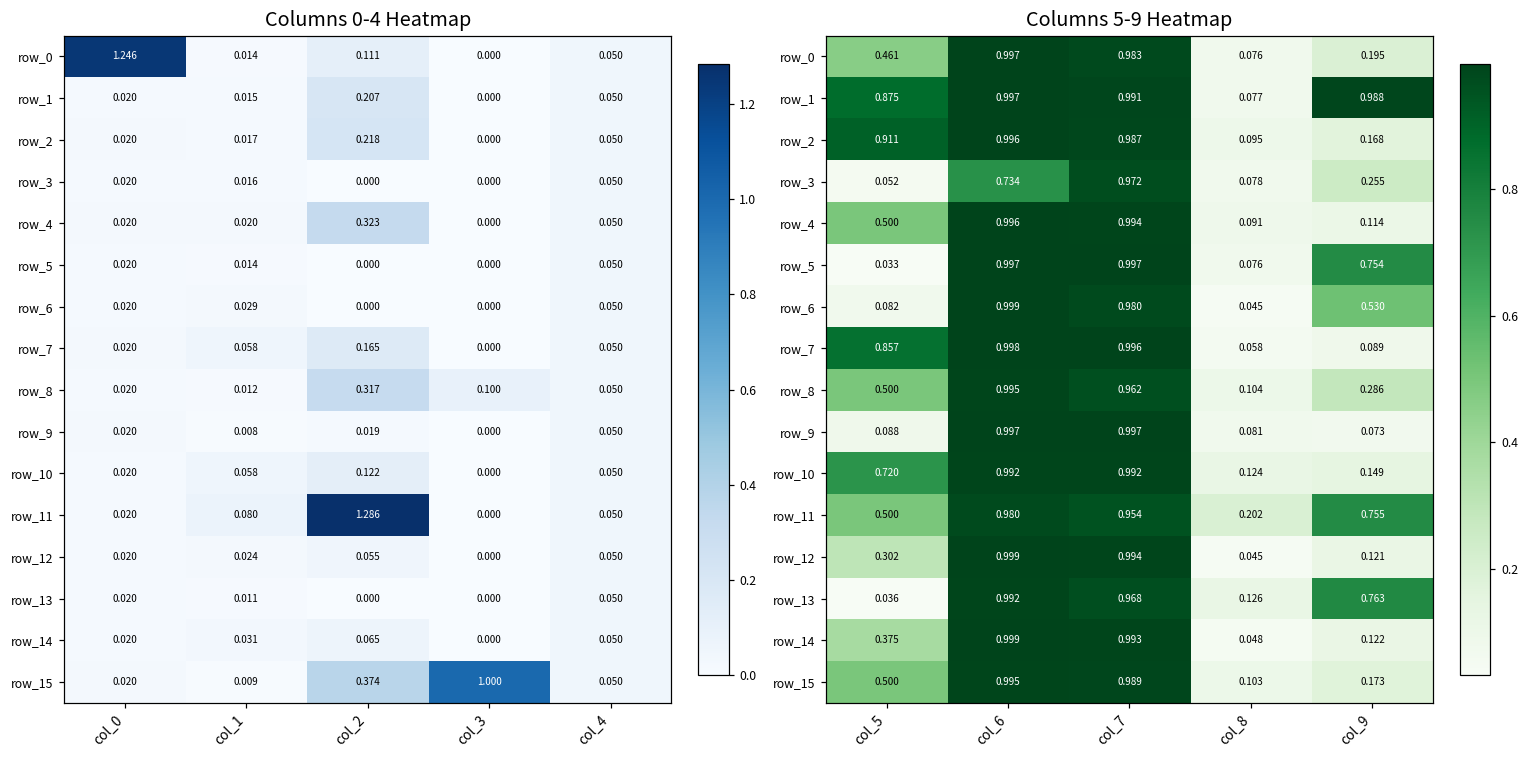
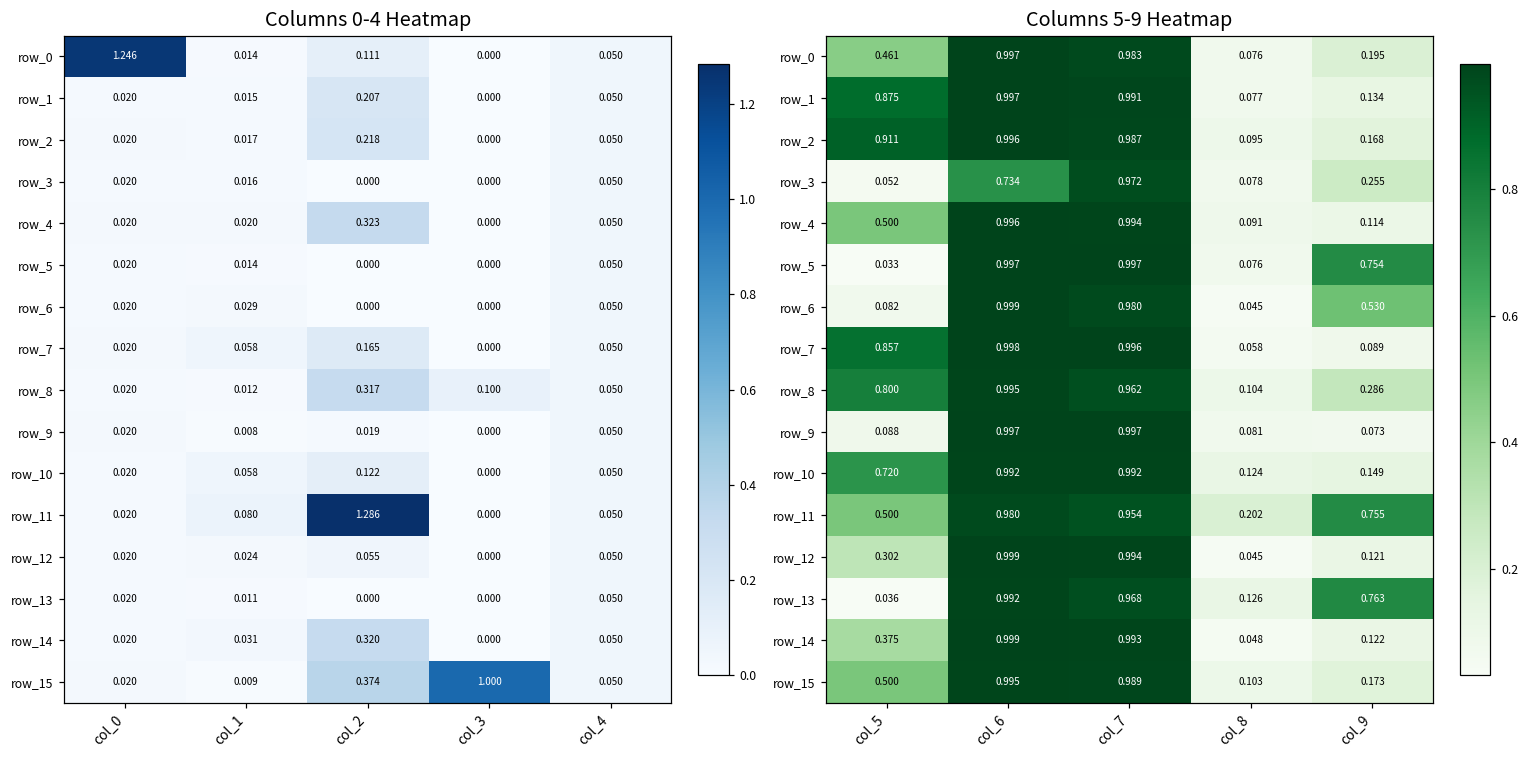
  {
    "Columns 0-4 Heatmap": {
      "row_0": {
        "col_0": 1.246,
        "col_1": 0.014,
        "col_2": 0.111,
        "col_3": 0.000,
        "col_4": 0.050
      },
      "row_1": {
        "col_0": 0.020,
        "col_1": 0.015,
        "col_2": 0.207,
        "col_3": 0.000,
        "col_4": 0.050
      },
      "row_2": {
        "col_0": 0.020,
        "col_1": 0.017,
        "col_2": 0.218,
        "col_3": 0.000,
        "col_4": 0.050
      },
      "row_3": {
        "col_0": 0.020,
        "col_1": 0.016,
        "col_2": 0.000,
        "col_3": 0.000,
        "col_4": 0.050
      },
      "row_4": {
        "col_0": 0.020,
        "col_1": 0.020,
        "col_2": 0.323,
        "col_3": 0.000,
        "col_4": 0.050
      },
      "row_5": {
        "col_0": 0.020,
        "col_1": 0.014,
        "col_2": 0.000,
        "col_3": 0.000,
        "col_4": 0.050
      },
      "row_6": {
        "col_0": 0.020,
        "col_1": 0.029,
        "col_2": 0.000,
        "col_3": 0.000,
        "col_4": 0.050
      },
      "row_7": {
        "col_0": 0.020,
        "col_1": 0.058,
        "col_2": 0.165,
        "col_3": 0.000,
        "col_4": 0.050
      },
      "row_8": {
        "col_0": 0.020,
        "col_1": 0.012,
        "col_2": 0.317,
        "col_3": 0.100,
        "col_4": 0.050
      },
      "row_9": {
        "col_0": 0.020,
        "col_1": 0.008,
        "col_2": 0.019,
        "col_3": 0.000,
        "col_4": 0.050
      },
      "row_10": {
        "col_0": 0.020,
        "col_1": 0.058,
        "col_2": 0.122,
        "col_3": 0.000,
        "col_4": 0.050
      },
      "row_11": {
        "col_0": 0.020,
        "col_1": 0.080,
        "col_2": 1.286,
        "col_3": 0.000,
        "col_4": 0.050
      },
      "row_12": {
        "col_0": 0.020,
        "col_1": 0.024,
        "col_2": 0.055,
        "col_3": 0.000,
        "col_4": 0.050
      },
      "row_13": {
        "col_0": 0.020,
        "col_1": 0.011,
        "col_2": 0.000,
        "col_3": 0.000,
        "col_4": 0.050
      },
      "row_14": {
        "col_0": 0.020,
        "col_1": 0.031,
-       "col_2": 0.065,
+       "col_2": 0.320,
        "col_3": 0.000,
        "col_4": 0.050
      },
      "row_15": {
        "col_0": 0.020,
        "col_1": 0.009,
        "col_2": 0.374,
        "col_3": 1.000,
        "col_4": 0.050
      }
    },
    "Columns 5-9 Heatmap": {
      "row_0": {
        "col_5": 0.461,
        "col_6": 0.997,
        "col_7": 0.983,
        "col_8": 0.076,
        "col_9": 0.195
      },
      "row_1": {
        "col_5": 0.875,
        "col_6": 0.997,
        "col_7": 0.991,
        "col_8": 0.077,
-       "col_9": 0.988
+       "col_9": 0.134
      },
      "row_2": {
        "col_5": 0.911,
        "col_6": 0.996,
        "col_7": 0.987,
        "col_8": 0.095,
        "col_9": 0.168
      },
      "row_3": {
        "col_5": 0.052,
        "col_6": 0.734,
        "col_7": 0.972,
        "col_8": 0.078,
        "col_9": 0.255
      },
      "row_4": {
        "col_5": 0.500,
        "col_6": 0.996,
        "col_7": 0.994,
        "col_8": 0.091,
        "col_9": 0.114
      },
      "row_5": {
        "col_5": 0.033,
        "col_6": 0.997,
        "col_7": 0.997,
        "col_8": 0.076,
        "col_9": 0.754
      },
      "row_6": {
        "col_5": 0.082,
        "col_6": 0.999,
        "col_7": 0.980,
        "col_8": 0.045,
        "col_9": 0.530
      },
      "row_7": {
        "col_5": 0.857,
        "col_6": 0.998,
        "col_7": 0.996,
        "col_8": 0.058,
        "col_9": 0.089
      },
      "row_8": {
-       "col_5": 0.500,
+       "col_5": 0.800,
        "col_6": 0.995,
        "col_7": 0.962,
        "col_8": 0.104,
        "col_9": 0.286
      },
      "row_9": {
        "col_5": 0.088,
        "col_6": 0.997,
        "col_7": 0.997,
        "col_8": 0.081,
        "col_9": 0.073
      },
      "row_10": {
        "col_5": 0.720,
        "col_6": 0.992,
        "col_7": 0.992,
        "col_8": 0.124,
        "col_9": 0.149
      },
      "row_11": {
        "col_5": 0.500,
        "col_6": 0.980,
        "col_7": 0.954,
        "col_8": 0.202,
        "col_9": 0.755
      },
      "row_12": {
        "col_5": 0.302,
        "col_6": 0.999,
        "col_7": 0.994,
        "col_8": 0.045,
        "col_9": 0.121
      },
      "row_13": {
        "col_5": 0.036,
        "col_6": 0.992,
        "col_7": 0.968,
        "col_8": 0.126,
        "col_9": 0.763
      },
      "row_14": {
        "col_5": 0.375,
        "col_6": 0.999,
        "col_7": 0.993,
        "col_8": 0.048,
        "col_9": 0.122
      },
      "row_15": {
        "col_5": 0.500,
        "col_6": 0.995,
        "col_7": 0.989,
        "col_8": 0.103,
        "col_9": 0.173
      }
    }
  }
